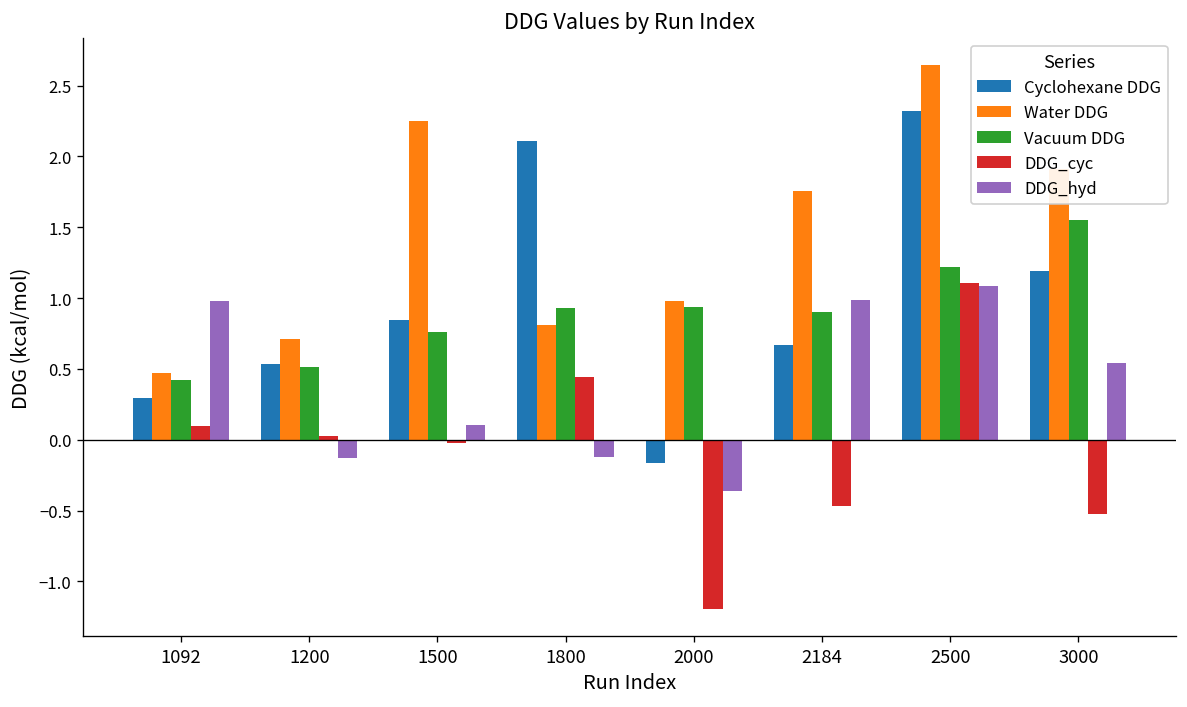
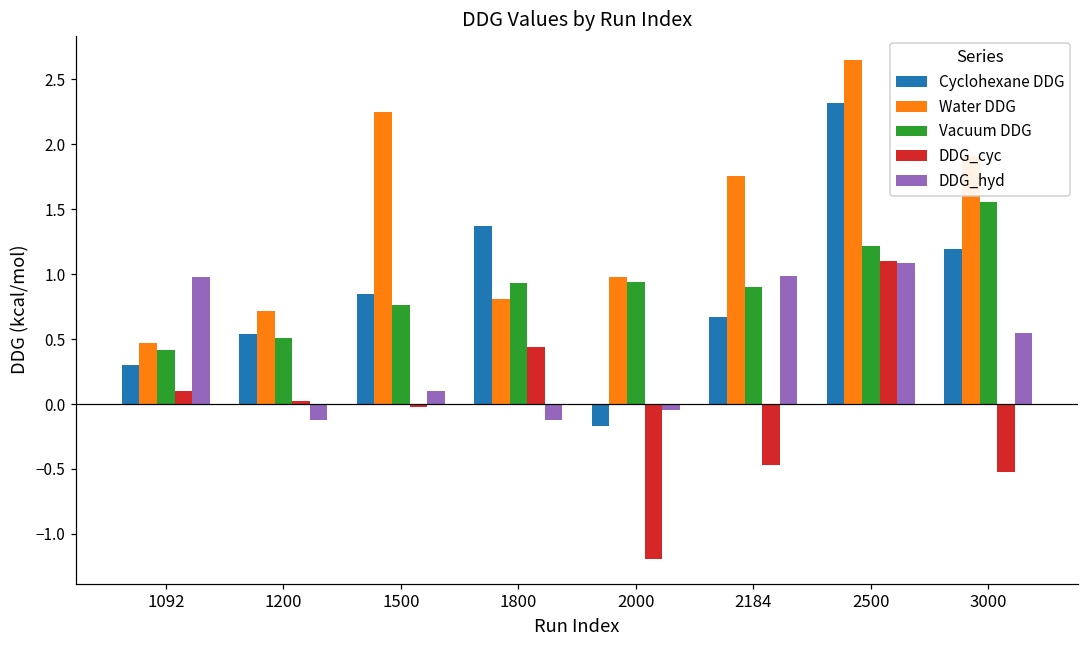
  {
    "Cyclohexane DDG": {
      "1092": 0.30,
      "1200": 0.54,
      "1500": 0.85,
-     "1800": 2.11,
+     "1800": 1.37,
      "2000": -0.17,
      "2184": 0.67,
      "2500": 2.32,
      "3000": 1.19
    },
    "Water DDG": {
      "1092": 0.47,
      "1200": 0.71,
      "1500": 2.25,
      "1800": 0.81,
      "2000": 0.98,
      "2184": 1.76,
      "2500": 2.65
    },
    "Vacuum DDG": {
      "1092": 0.42,
      "1200": 0.51,
      "1500": 0.76,
      "1800": 0.93,
      "2000": 0.94,
      "2184": 0.90,
      "2500": 1.22,
      "3000": 1.55
    },
    "DDG_cyc": {
      "1092": 0.10,
      "1200": 0.02,
      "1500": -0.02,
      "1800": 0.44,
      "2000": -1.19,
      "2184": -0.47,
      "2500": 1.10,
      "3000": -0.52
    },
    "DDG_hyd": {
      "1092": 0.98,
      "1200": -0.13,
      "1500": 0.10,
      "1800": -0.12,
-     "2000": -0.36,
+     "2000": -0.05,
      "2184": 0.98,
      "2500": 1.08,
      "3000": 0.54
    }
  }
